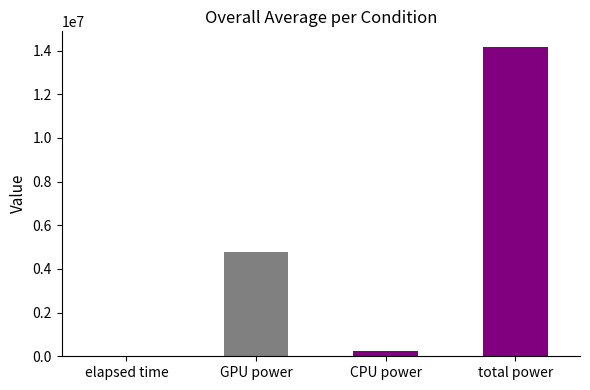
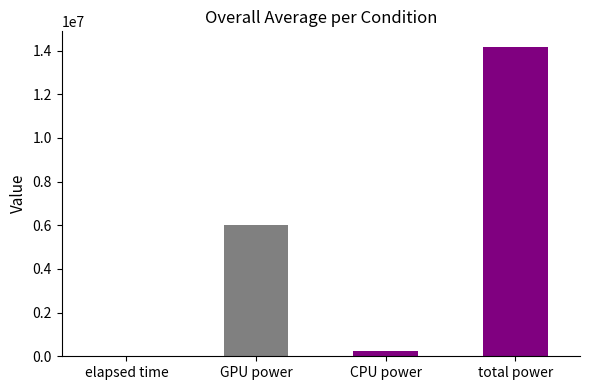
  {
-   "GPU power": 4800000,
+   "GPU power": 6000000,
    "CPU power": 200000,
    "total power": 14200000
  }
